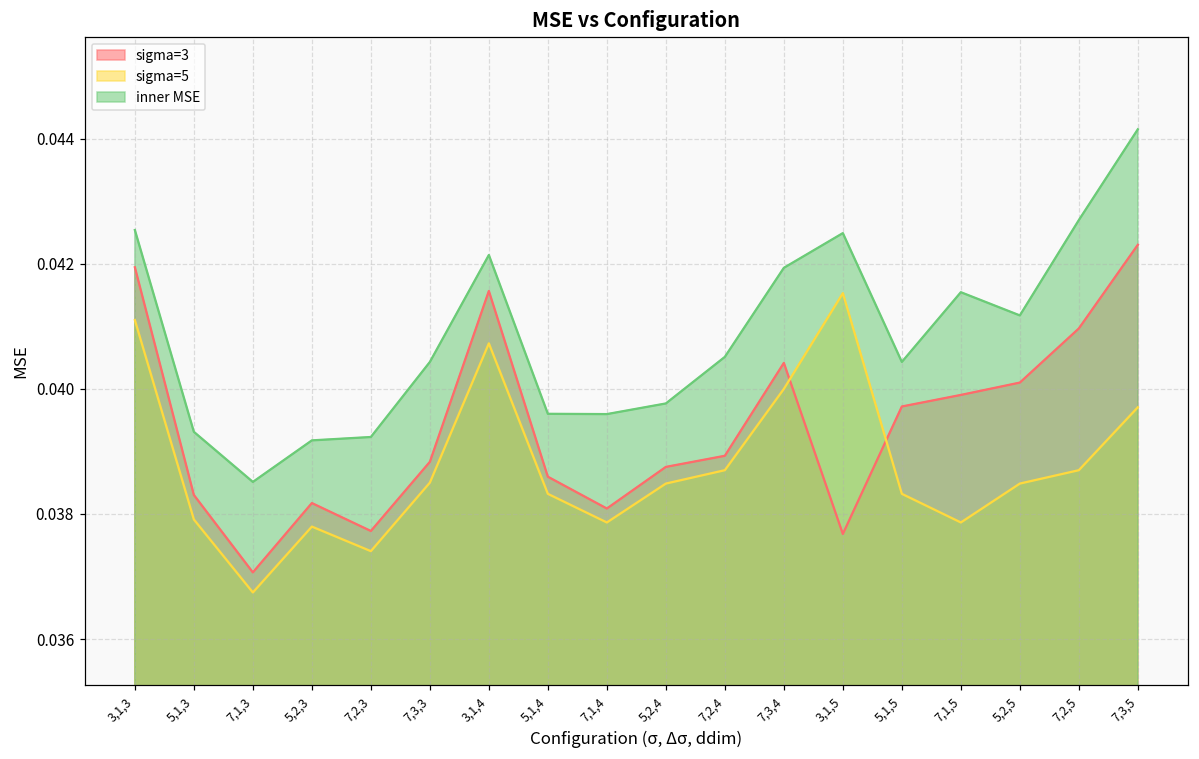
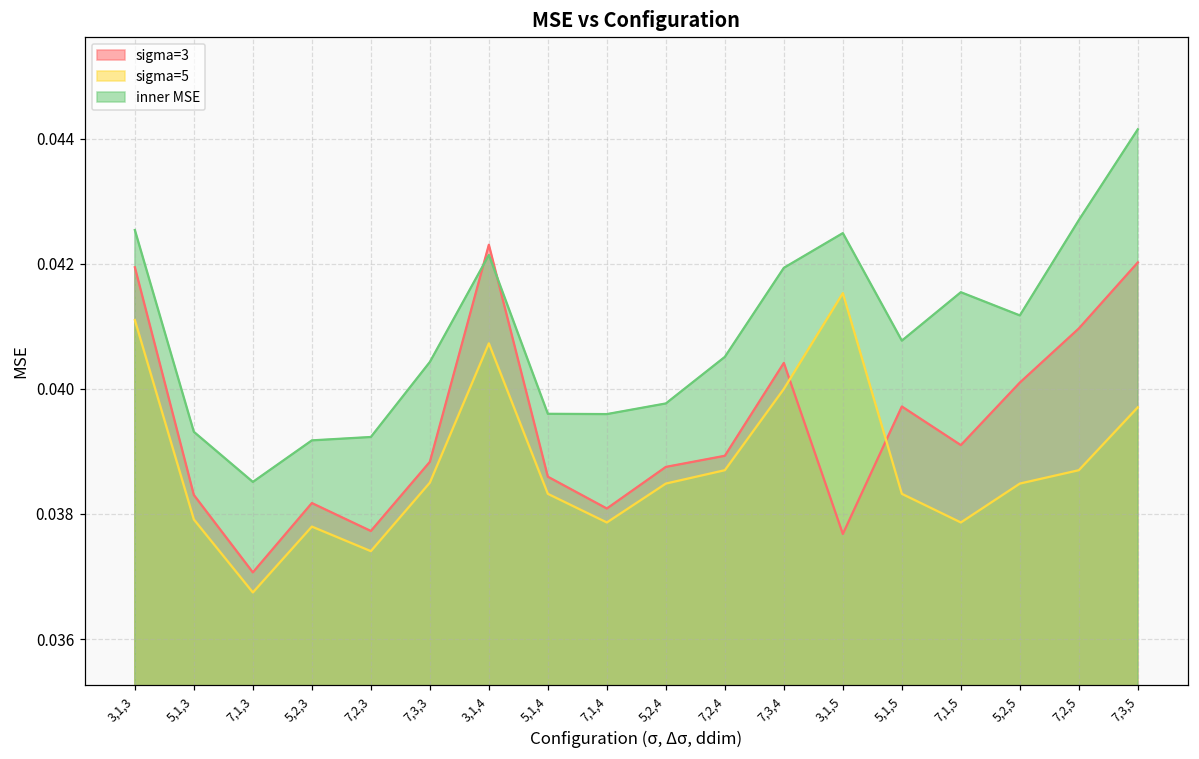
  {
    "sigma=3": {
      "3,1,3": 0.0419,
      "5,1,3": 0.0383,
      "7,1,3": 0.0371,
      "5,2,3": 0.0382,
      "7,2,3": 0.0377,
      "7,3,3": 0.0388,
-     "3,1,4": 0.0416,
+     "3,1,4": 0.0423,
      "5,1,4": 0.0386,
      "7,1,4": 0.0381,
      "5,2,4": 0.0388,
      "7,2,4": 0.0389,
      "7,3,4": 0.0404,
      "3,1,5": 0.0377,
      "5,1,5": 0.0397,
-     "7,1,5": 0.0399,
+     "7,1,5": 0.0391,
      "5,2,5": 0.0401,
      "7,2,5": 0.0410,
-     "7,3,5": 0.0423
+     "7,3,5": 0.0420
    },
    "sigma=5": {
      "3,1,3": 0.0411,
      "5,1,3": 0.0379,
      "7,1,3": 0.0367,
      "5,2,3": 0.0378,
      "7,2,3": 0.0374,
      "7,3,3": 0.0385,
      "3,1,4": 0.0407,
      "5,1,4": 0.0383,
      "7,1,4": 0.0379,
      "5,2,4": 0.0385,
      "7,2,4": 0.0387,
      "7,3,4": 0.0400,
      "3,1,5": 0.0415,
      "5,1,5": 0.0383,
      "7,1,5": 0.0379,
      "5,2,5": 0.0385,
      "7,2,5": 0.0387,
      "7,3,5": 0.0397
    },
    "inner MSE": {
      "3,1,3": 0.0425,
      "5,1,3": 0.0393,
      "7,1,3": 0.0385,
      "5,2,3": 0.0392,
      "7,2,3": 0.0392,
      "7,3,3": 0.0404,
      "3,1,4": 0.0421,
      "5,1,4": 0.0396,
      "7,1,4": 0.0396,
      "5,2,4": 0.0398,
      "7,2,4": 0.0405,
      "7,3,4": 0.0419,
      "3,1,5": 0.0425,
-     "5,1,5": 0.0404,
+     "5,1,5": 0.0408,
      "7,1,5": 0.0415,
      "5,2,5": 0.0412,
      "7,2,5": 0.0427,
      "7,3,5": 0.0441
    }
  }
